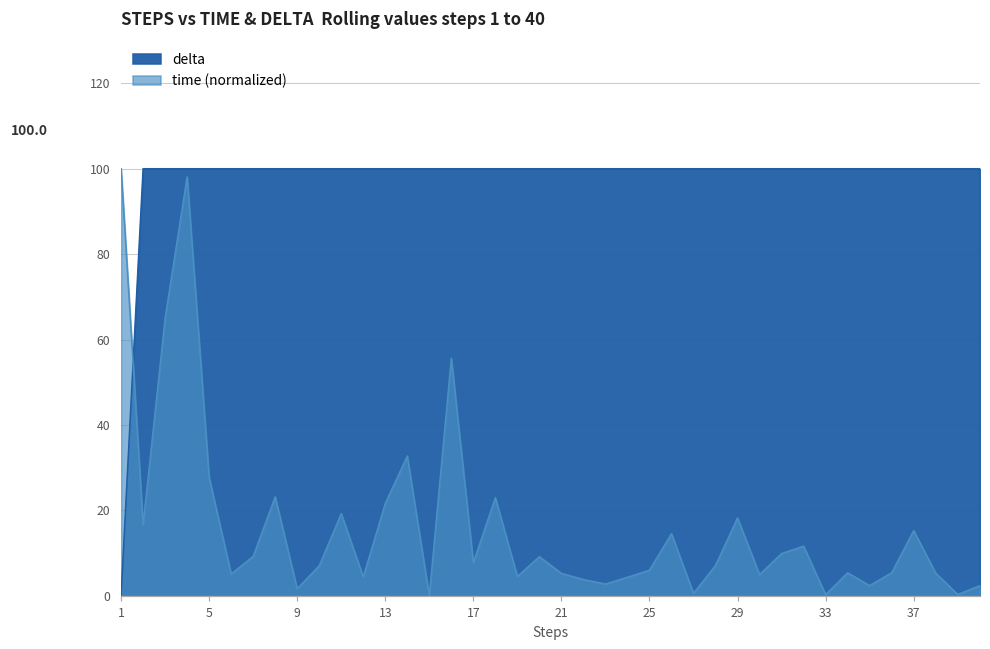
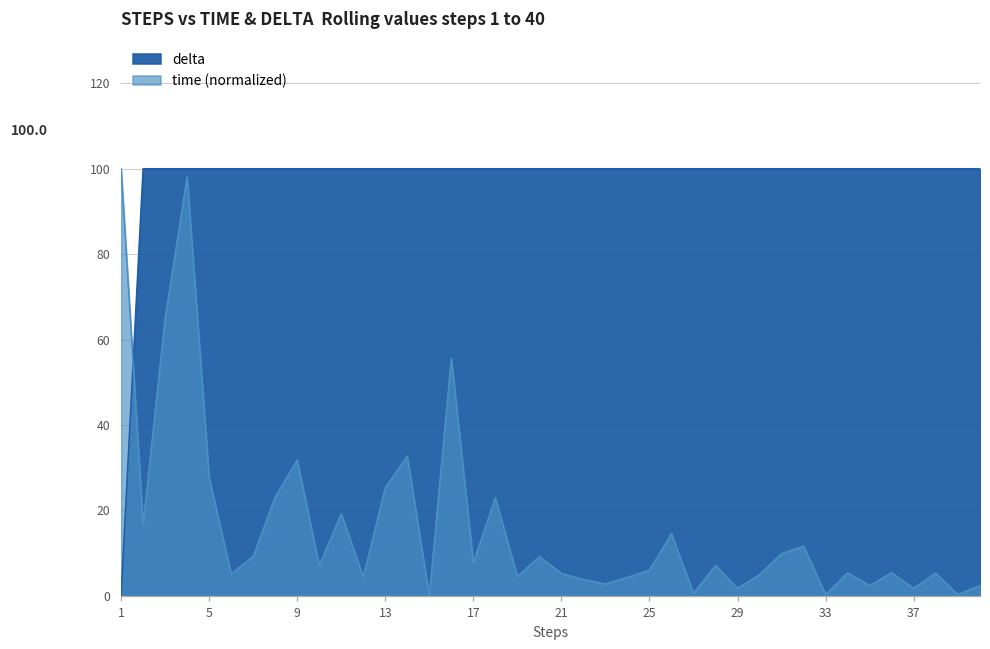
  {
    "delta": {
      "1": 0,
      "5": 100,
      "9": 100,
      "13": 100,
      "17": 100,
      "21": 100,
      "25": 100,
      "29": 100,
      "33": 100,
      "37": 100
    },
    "time (normalized)": {
      "1": 100,
      "5": 28,
-     "9": 2,
-     "13": 22,
+     "9": 32,
+     "13": 25,
      "17": 8,
      "21": 5,
      "25": 6,
-     "29": 18,
+     "29": 2,
      "33": 0,
-     "37": 15
+     "37": 2
    }
  }
